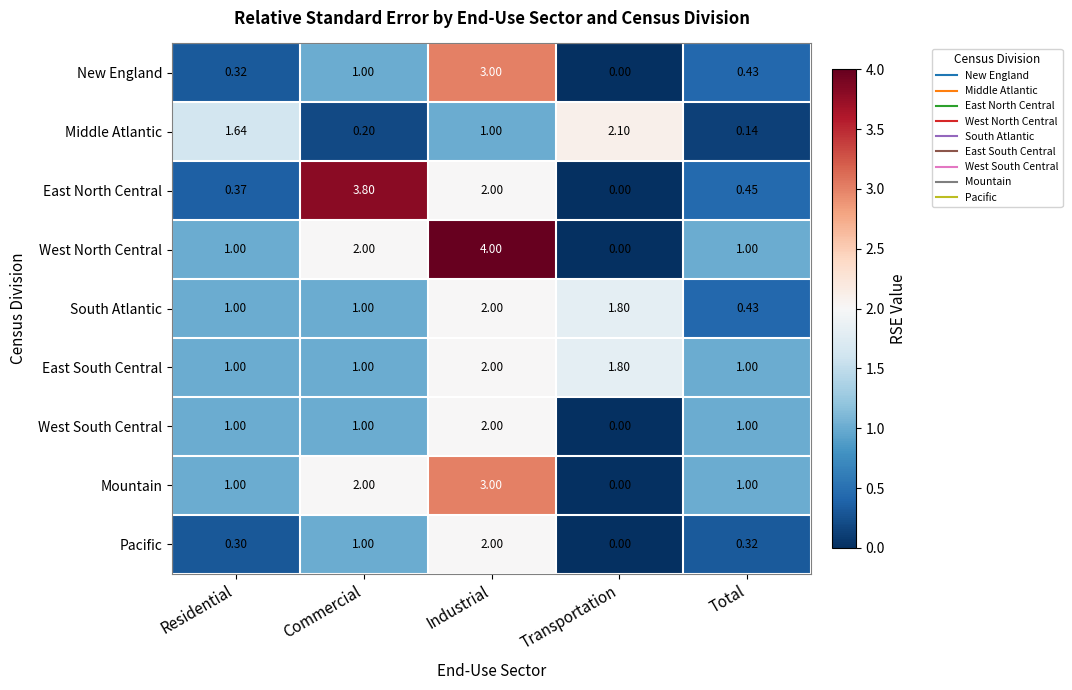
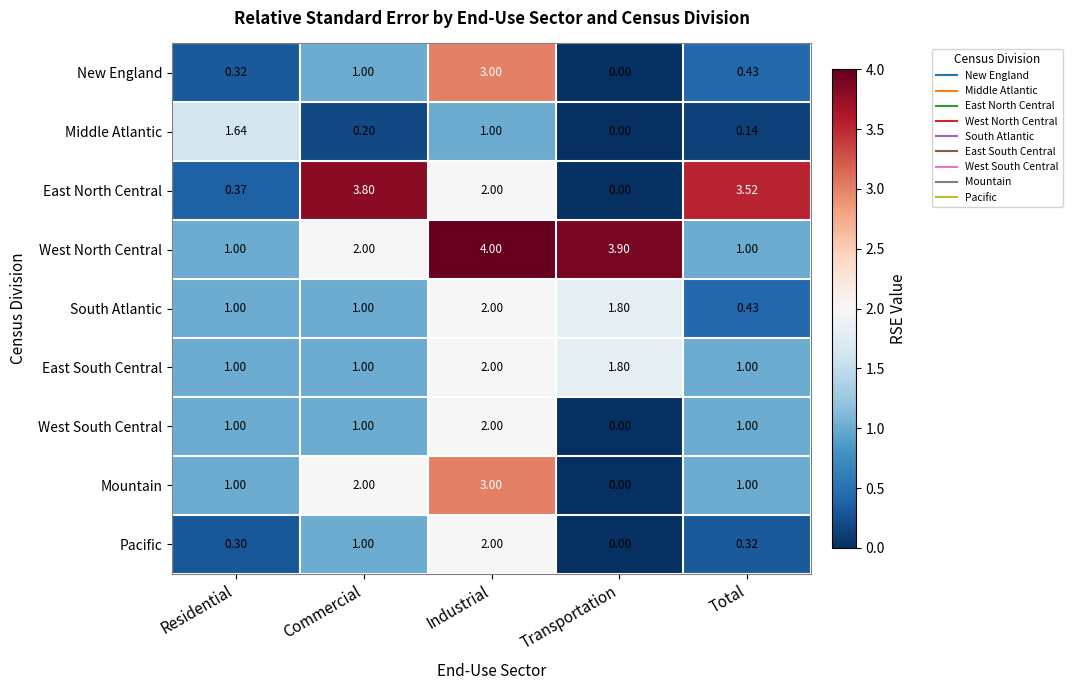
  {
    "New England": {
      "Residential": 0.32,
      "Commercial": 1.00,
      "Industrial": 3.00,
      "Transportation": 0.00,
      "Total": 0.43
    },
    "Middle Atlantic": {
      "Residential": 1.64,
      "Commercial": 0.20,
      "Industrial": 1.00,
-     "Transportation": 2.10,
+     "Transportation": 0.00,
      "Total": 0.14
    },
    "East North Central": {
      "Residential": 0.37,
      "Commercial": 3.80,
      "Industrial": 2.00,
      "Transportation": 0.00,
-     "Total": 0.45
+     "Total": 3.52
    },
    "West North Central": {
      "Residential": 1.00,
      "Commercial": 2.00,
      "Industrial": 4.00,
-     "Transportation": 0.00,
+     "Transportation": 3.90,
      "Total": 1.00
    },
    "South Atlantic": {
      "Residential": 1.00,
      "Commercial": 1.00,
      "Industrial": 2.00,
      "Transportation": 1.80,
      "Total": 0.43
    },
    "East South Central": {
      "Residential": 1.00,
      "Commercial": 1.00,
      "Industrial": 2.00,
      "Transportation": 1.80,
      "Total": 1.00
    },
    "West South Central": {
      "Residential": 1.00,
      "Commercial": 1.00,
      "Industrial": 2.00,
      "Transportation": 0.00,
      "Total": 1.00
    },
    "Mountain": {
      "Residential": 1.00,
      "Commercial": 2.00,
      "Industrial": 3.00,
      "Transportation": 0.00,
      "Total": 1.00
    },
    "Pacific": {
      "Residential": 0.30,
      "Commercial": 1.00,
      "Industrial": 2.00,
      "Transportation": 0.00,
      "Total": 0.32
    }
  }
